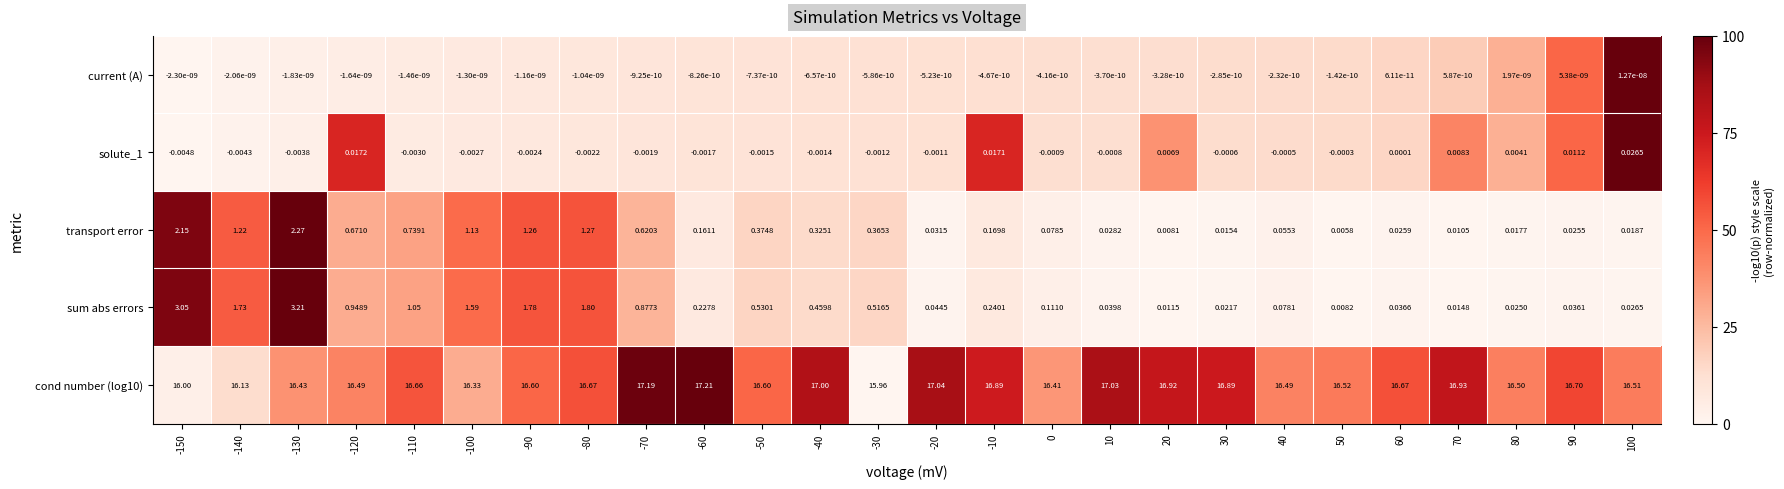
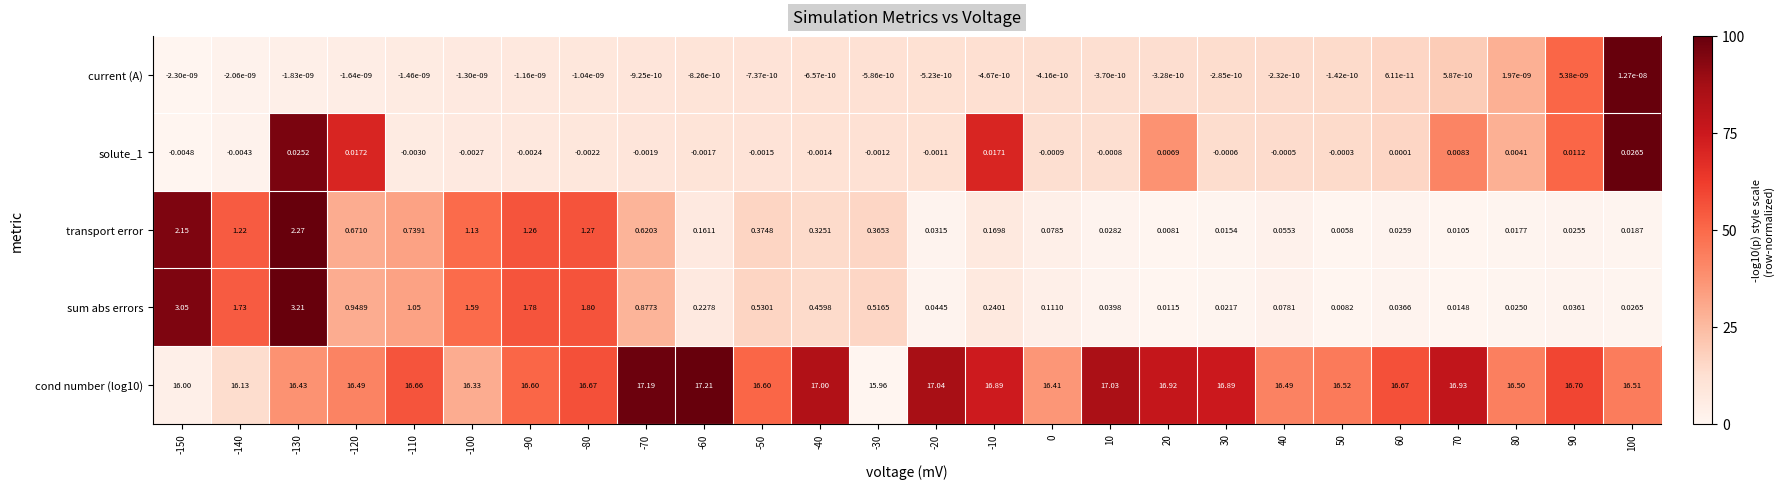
  {
    "current (A)": {
      "-150": "-2.30e-09",
      "-140": "-2.06e-09",
      "-130": "-1.83e-09",
      "-120": "-1.64e-09",
      "-110": "-1.46e-09",
      "-100": "-1.30e-09",
      "-90": "-1.16e-09",
      "-80": "-1.04e-09",
      "-70": "-9.25e-10",
      "-60": "-8.26e-10",
      "-50": "-7.37e-10",
      "-40": "-6.57e-10",
      "-30": "-5.86e-10",
      "-20": "-5.23e-10",
      "-10": "-4.67e-10",
      "0": "-4.16e-10",
      "10": "-3.70e-10",
      "20": "-3.28e-10",
      "30": "-2.85e-10",
      "40": "-2.32e-10",
      "50": "-1.42e-10",
      "60": "6.11e-11",
      "70": "5.87e-10",
      "80": "1.97e-09",
      "90": "5.38e-09",
      "100": "1.27e-08"
    },
    "solute_1": {
      "-150": "-0.0048",
      "-140": "-0.0043",
-     "-130": "-0.0038",
+     "-130": "0.0252",
      "-120": "0.0172",
      "-110": "-0.0030",
      "-100": "-0.0027",
      "-90": "-0.0024",
      "-80": "-0.0022",
      "-70": "-0.0019",
      "-60": "-0.0017",
      "-50": "-0.0015",
      "-40": "-0.0014",
      "-30": "-0.0012",
      "-20": "-0.0011",
      "-10": "0.0171",
      "0": "-0.0009",
      "10": "-0.0008",
      "20": "0.0069",
      "30": "-0.0006",
      "40": "-0.0005",
      "50": "-0.0003",
      "60": "0.0001",
      "70": "0.0083",
      "80": "0.0041",
      "90": "0.0112",
      "100": "0.0265"
    },
    "transport error": {
      "-150": "2.15",
      "-140": "1.22",
      "-130": "2.27",
      "-120": "0.6710",
      "-110": "0.7391",
      "-100": "1.13",
      "-90": "1.26",
      "-80": "1.27",
      "-70": "0.6203",
      "-60": "0.1611",
      "-50": "0.3748",
      "-40": "0.3251",
      "-30": "0.3653",
      "-20": "0.0315",
      "-10": "0.1698",
      "0": "0.0785",
      "10": "0.0282",
      "20": "0.0081",
      "30": "0.0154",
      "40": "0.0553",
      "50": "0.0058",
      "60": "0.0259",
      "70": "0.0105",
      "80": "0.0177",
      "90": "0.0255",
      "100": "0.0187"
    },
    "sum abs errors": {
      "-150": "3.05",
      "-140": "1.73",
      "-130": "3.21",
      "-120": "0.9489",
      "-110": "1.05",
      "-100": "1.59",
      "-90": "1.78",
      "-80": "1.80",
      "-70": "0.8773",
      "-60": "0.2278",
      "-50": "0.5301",
      "-40": "0.4598",
      "-30": "0.5165",
      "-20": "0.0445",
      "-10": "0.2401",
      "0": "0.1110",
      "10": "0.0398",
      "20": "0.0115",
      "30": "0.0217",
      "40": "0.0781",
      "50": "0.0082",
      "60": "0.0366",
      "70": "0.0148",
      "80": "0.0250",
      "90": "0.0361",
      "100": "0.0265"
    },
    "cond number (log10)": {
      "-150": "16.00",
      "-140": "16.13",
      "-130": "16.43",
      "-120": "16.49",
      "-110": "16.66",
      "-100": "16.33",
      "-90": "16.60",
      "-80": "16.67",
      "-70": "17.19",
      "-60": "17.21",
      "-50": "16.60",
      "-40": "17.00",
      "-30": "15.96",
      "-20": "17.04",
      "-10": "16.89",
      "0": "16.41",
      "10": "17.03",
      "20": "16.92",
      "30": "16.89",
      "40": "16.49",
      "50": "16.52",
      "60": "16.67",
      "70": "16.93",
      "80": "16.50",
      "90": "16.70",
      "100": "16.51"
    }
  }
